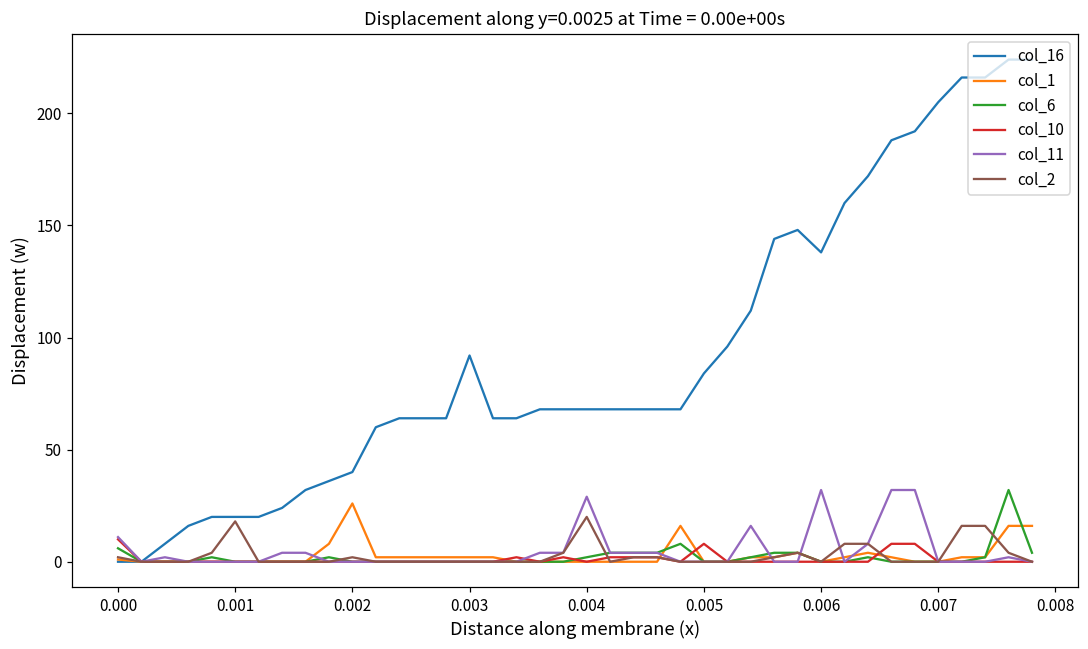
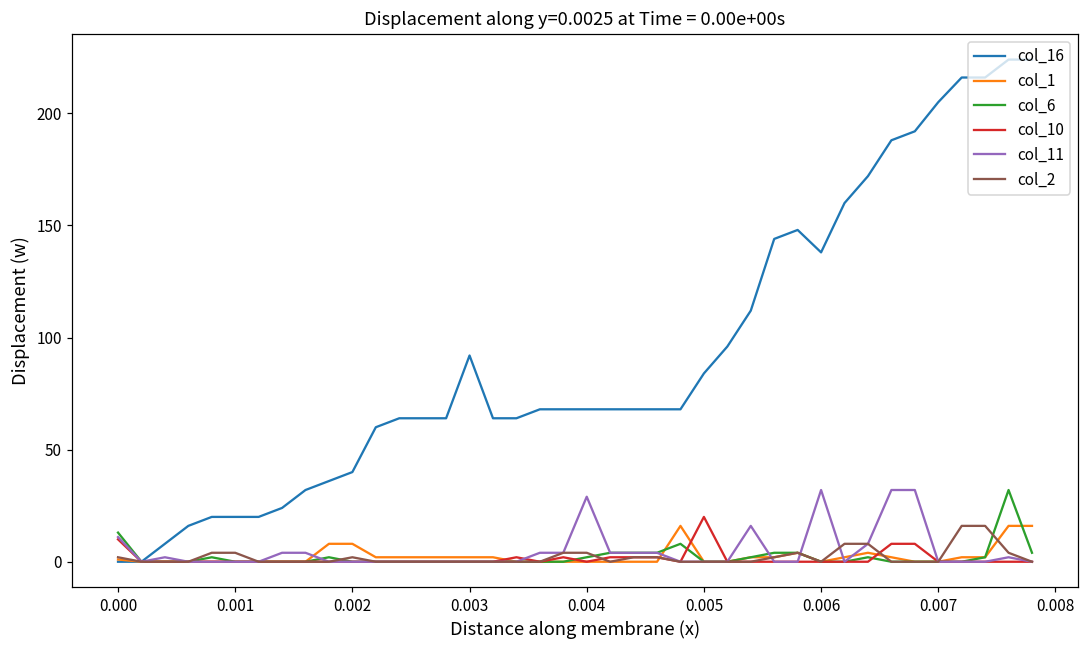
  {
    "col_16": {
      "0.001": 20,
      "0.002": 40,
      "0.003": 92,
      "0.004": 68,
      "0.005": 84,
      "0.006": 138,
      "0.007": 205
    },
    "col_1": {
-     "0.002": 26,
+     "0.002": 8,
      "0.003": 2
    },
    "col_6": {
-     "0.000": 6,
+     "0.000": 13,
      "0.004": 2
    },
    "col_10": {
-     "0.005": 8
+     "0.005": 20
    },
    "col_11": {
      "0.004": 29,
      "0.006": 32
    },
    "col_2": {
-     "0.001": 18,
+     "0.001": 4,
      "0.002": 2,
-     "0.004": 20
+     "0.004": 4
    }
  }
